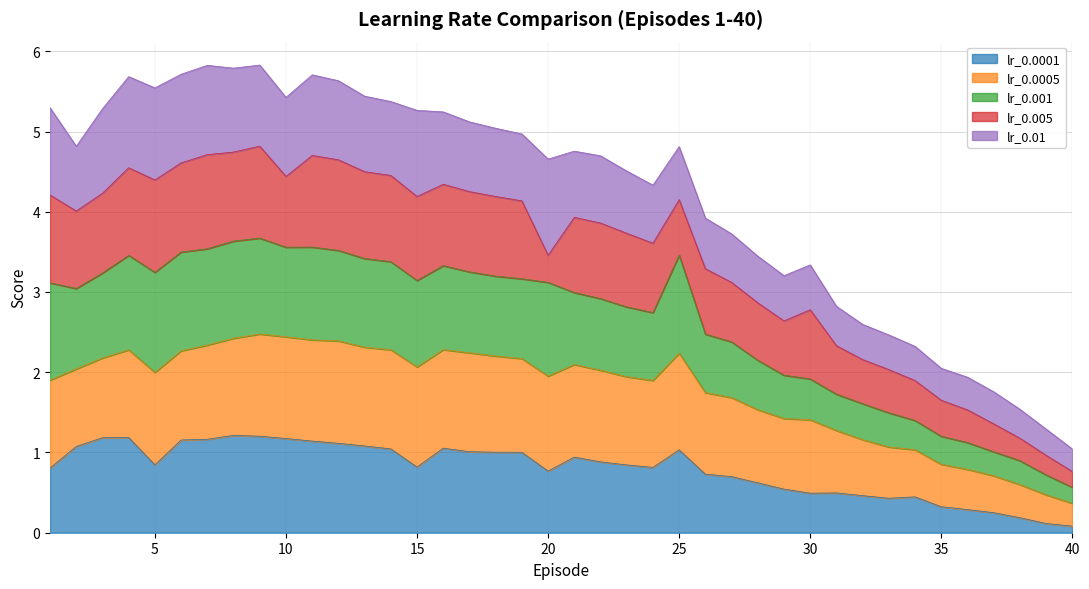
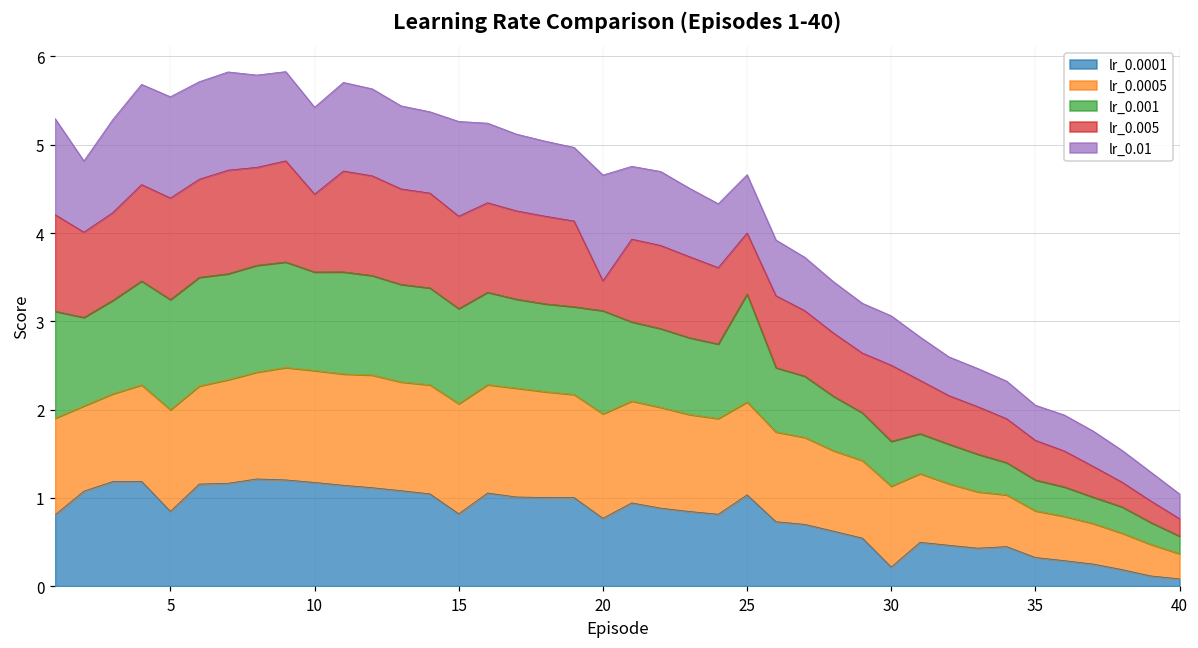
  {
    "lr_0.0001": {
      "5": 0.8,
      "10": 1.2,
      "15": 0.8,
      "20": 0.8,
      "25": 1.0,
-     "30": 0.5,
+     "30": 0.2,
      "35": 0.3,
      "40": 0.1
    },
    "lr_0.0005": {
      "5": 1.2,
      "10": 1.3,
      "15": 1.2,
      "20": 1.2,
-     "25": 1.2,
+     "25": 1.1,
      "30": 0.9,
      "35": 0.5,
      "40": 0.3
    },
    "lr_0.001": {
      "5": 1.2,
      "10": 1.1,
      "15": 1.1,
      "20": 1.2,
      "25": 1.2,
      "30": 0.5,
      "35": 0.3,
      "40": 0.2
    },
    "lr_0.005": {
      "5": 1.2,
      "10": 0.9,
      "15": 1.0,
      "20": 0.3,
      "25": 0.7,
      "30": 0.9,
      "35": 0.4,
      "40": 0.2
    },
    "lr_0.01": {
      "5": 1.1,
      "10": 1.0,
      "15": 1.1,
      "20": 1.2,
      "25": 0.7,
      "30": 0.6,
      "35": 0.4,
      "40": 0.3
    }
  }
